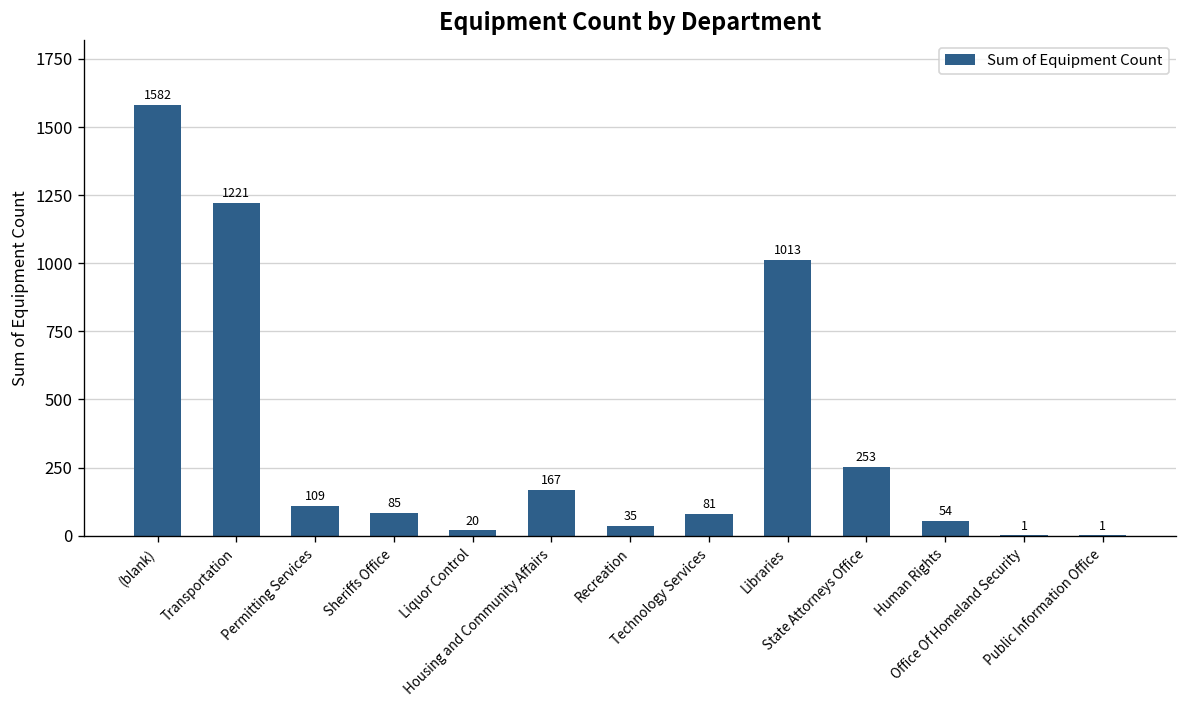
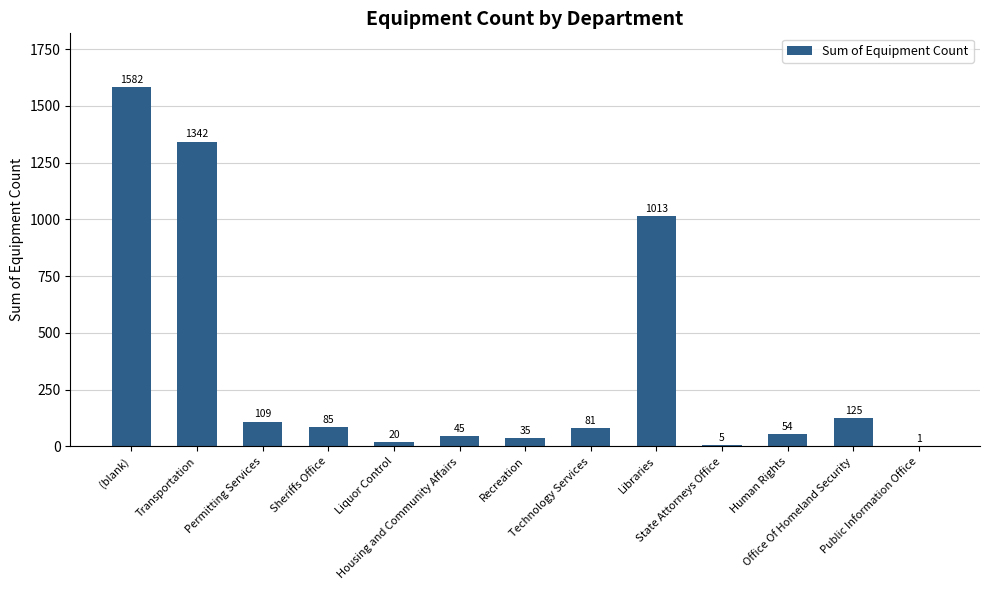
  {
    "(blank)": 1582,
-   "Transportation": 1221,
+   "Transportation": 1342,
    "Permitting Services": 109,
    "Sheriffs Office": 85,
    "Liquor Control": 20,
-   "Housing and Community Affairs": 167,
+   "Housing and Community Affairs": 45,
    "Recreation": 35,
    "Technology Services": 81,
    "Libraries": 1013,
-   "State Attorneys Office": 253,
+   "State Attorneys Office": 5,
    "Human Rights": 54,
-   "Office Of Homeland Security": 1,
+   "Office Of Homeland Security": 125,
    "Public Information Office": 1
  }
